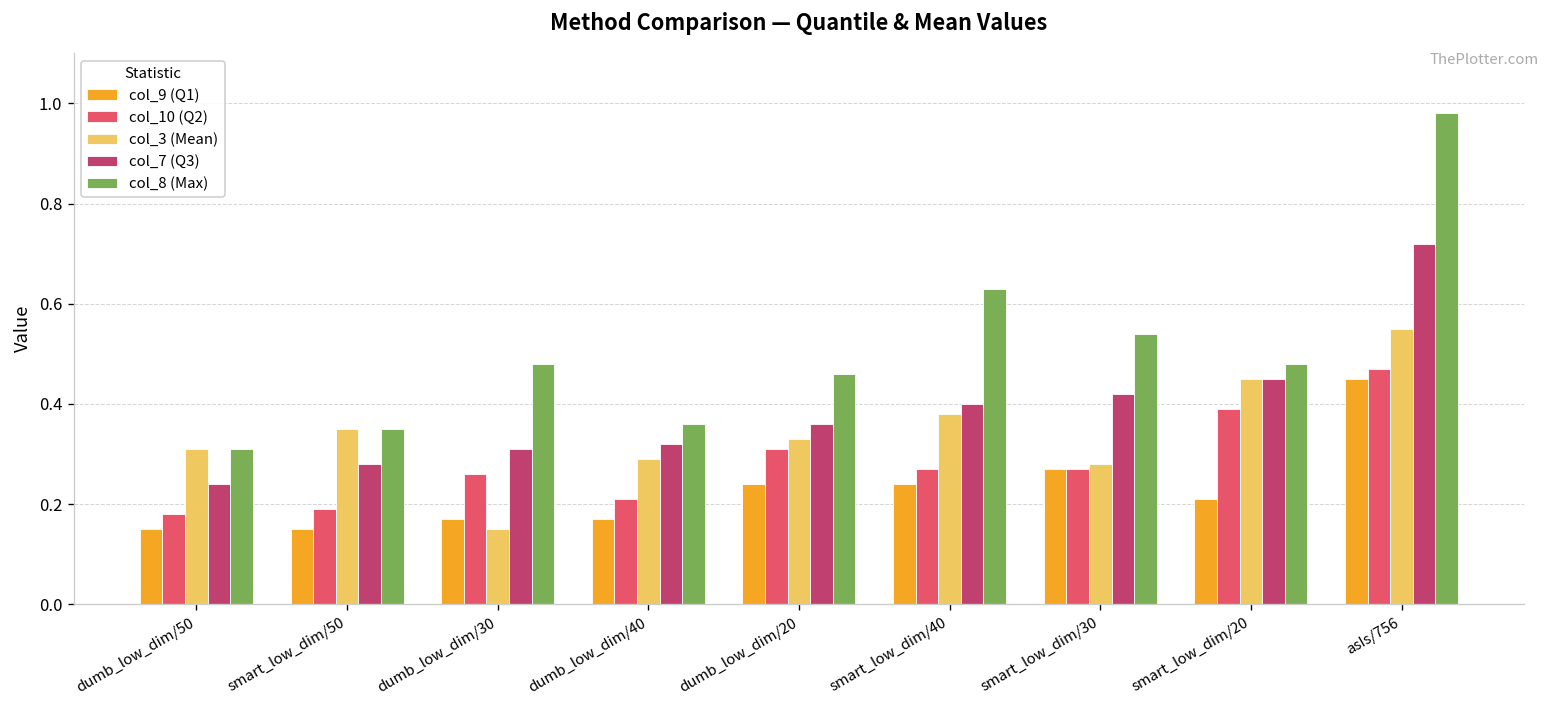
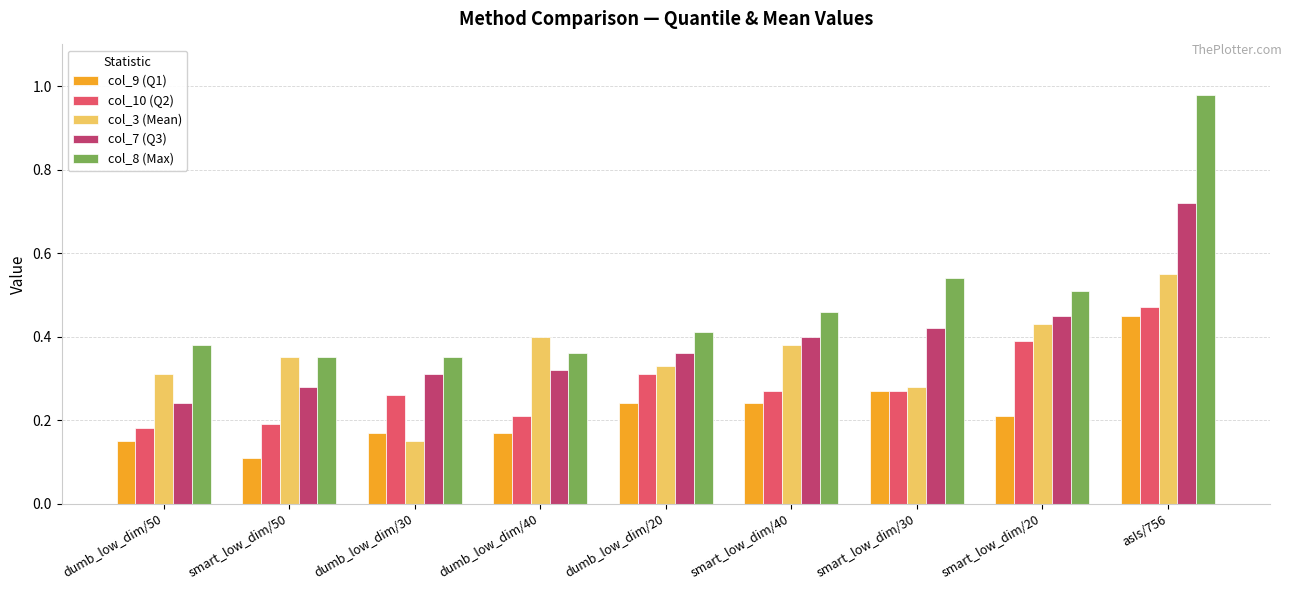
  {
    "col_9 (Q1)": {
      "dumb_low_dim/50": 0.15,
-     "smart_low_dim/50": 0.15,
+     "smart_low_dim/50": 0.11,
      "dumb_low_dim/30": 0.17,
      "dumb_low_dim/40": 0.17,
      "dumb_low_dim/20": 0.24,
      "smart_low_dim/40": 0.24,
      "smart_low_dim/30": 0.27,
      "smart_low_dim/20": 0.21,
      "asIs/756": 0.45
    },
    "col_3 (Mean)": {
      "dumb_low_dim/50": 0.31,
      "smart_low_dim/50": 0.35,
      "dumb_low_dim/30": 0.15,
-     "dumb_low_dim/40": 0.29,
+     "dumb_low_dim/40": 0.40,
      "dumb_low_dim/20": 0.33,
      "smart_low_dim/40": 0.38,
      "smart_low_dim/30": 0.28,
-     "smart_low_dim/20": 0.45,
+     "smart_low_dim/20": 0.43,
      "asIs/756": 0.55
    },
    "col_8 (Max)": {
-     "dumb_low_dim/50": 0.31,
+     "dumb_low_dim/50": 0.38,
      "smart_low_dim/50": 0.35,
-     "dumb_low_dim/30": 0.48,
+     "dumb_low_dim/30": 0.35,
      "dumb_low_dim/40": 0.36,
-     "dumb_low_dim/20": 0.46,
-     "smart_low_dim/40": 0.63,
+     "dumb_low_dim/20": 0.41,
+     "smart_low_dim/40": 0.46,
      "smart_low_dim/30": 0.54,
-     "smart_low_dim/20": 0.48,
+     "smart_low_dim/20": 0.51,
      "asIs/756": 0.98
    }
  }
